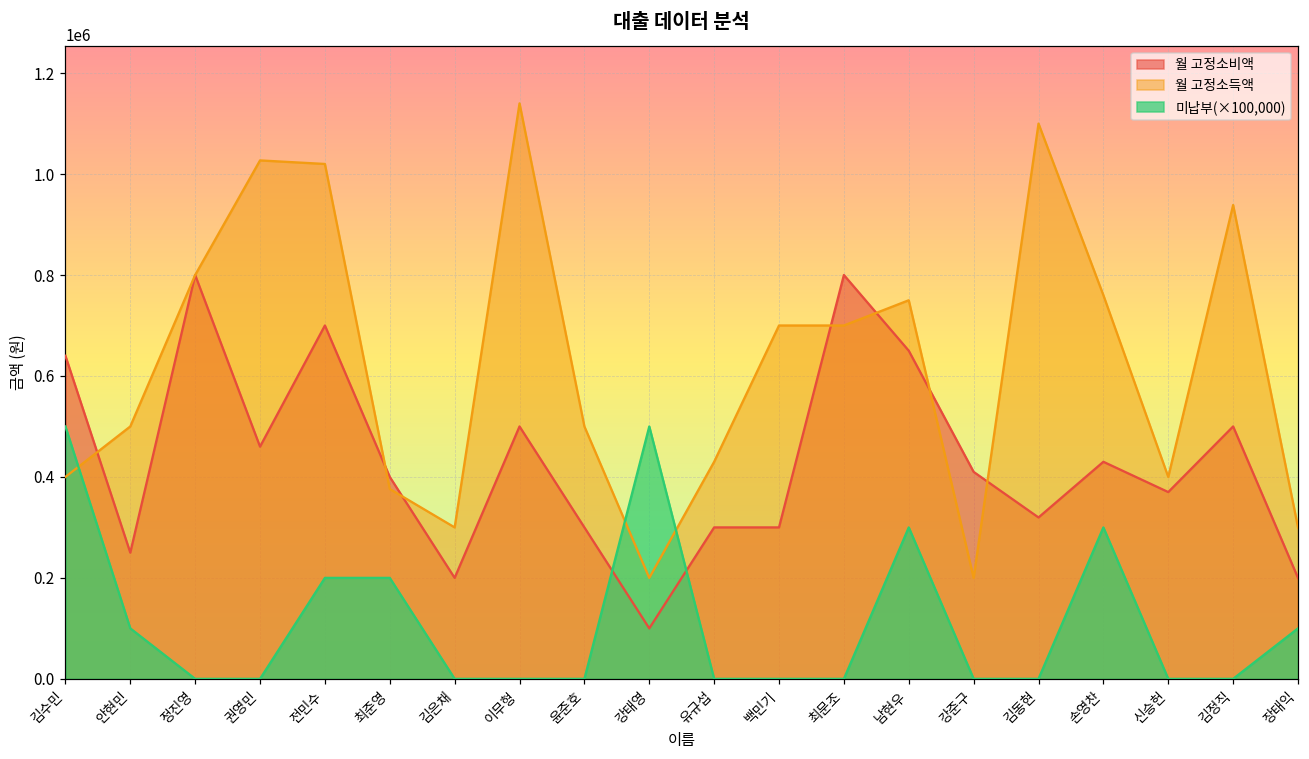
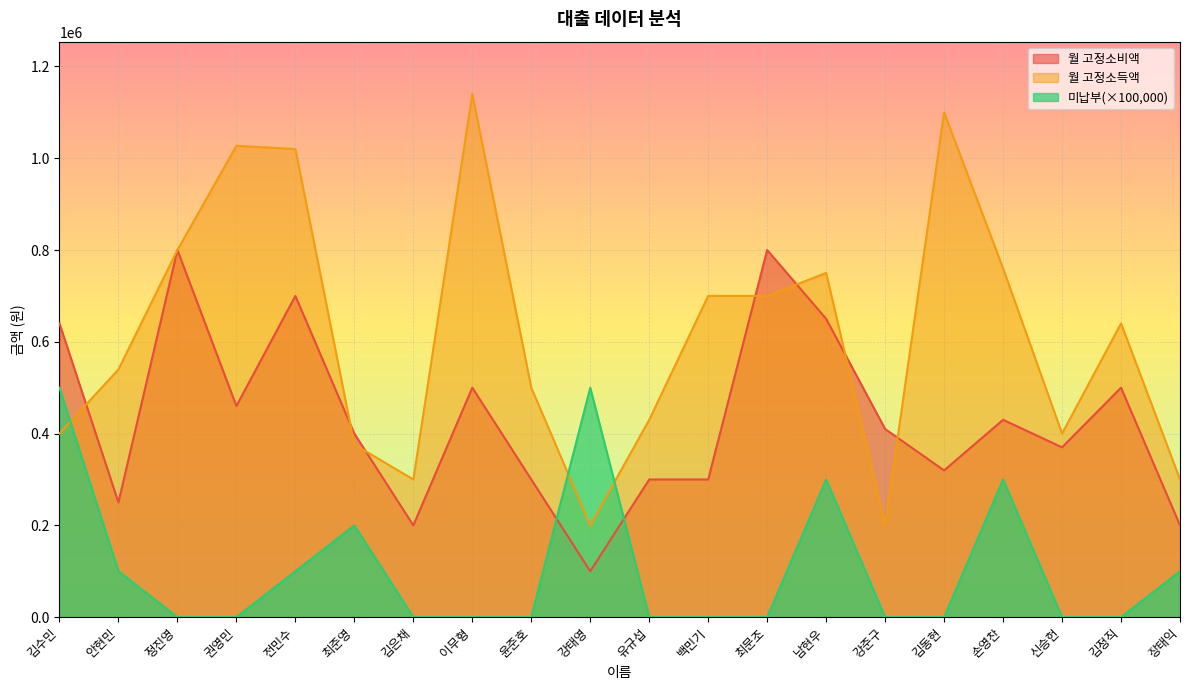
  {
    "월 고정소비액": {
      "김수민": 640000,
      "안현민": 250000,
      "권영민": 460000,
      "전민수": 700000,
      "최준영": 400000,
      "김은채": 200000,
      "이무형": 500000,
      "윤준호": 300000,
      "강태영": 100000,
      "유규섭": 300000,
      "백민기": 300000,
      "최문조": 800000,
      "남현우": 650000,
      "강준구": 410000,
      "김동현": 320000,
      "손영찬": 430000,
      "신승헌": 370000,
      "김정직": 500000,
      "장태익": 200000
    },
    "월 고정소득액": {
      "김수민": 400000,
-     "안현민": 500000,
+     "안현민": 540000,
      "권영민": 1030000,
      "전민수": 1020000,
      "최준영": 380000,
      "김은채": 300000,
      "이무형": 1140000,
      "윤준호": 500000,
      "강태영": 200000,
      "유규섭": 430000,
      "백민기": 700000,
      "최문조": 700000,
      "남현우": 750000,
      "강준구": 200000,
      "김동현": 1100000,
      "손영찬": 760000,
      "신승헌": 400000,
-     "김정직": 940000,
+     "김정직": 640000,
      "장태익": 300000
    },
    "미납부(×100,000)": {
      "김수민": 500000,
      "안현민": 100000,
      "정진영": 0,
      "권영민": 0,
-     "전민수": 200000,
+     "전민수": 100000,
      "최준영": 200000,
      "김은채": 0,
      "이무형": 0,
      "윤준호": 0,
      "강태영": 500000,
      "유규섭": 0,
      "백민기": 0,
      "최문조": 0,
      "남현우": 300000,
      "강준구": 0,
      "김동현": 0,
      "손영찬": 300000,
      "신승헌": 0,
      "김정직": 0,
      "장태익": 100000
    }
  }
